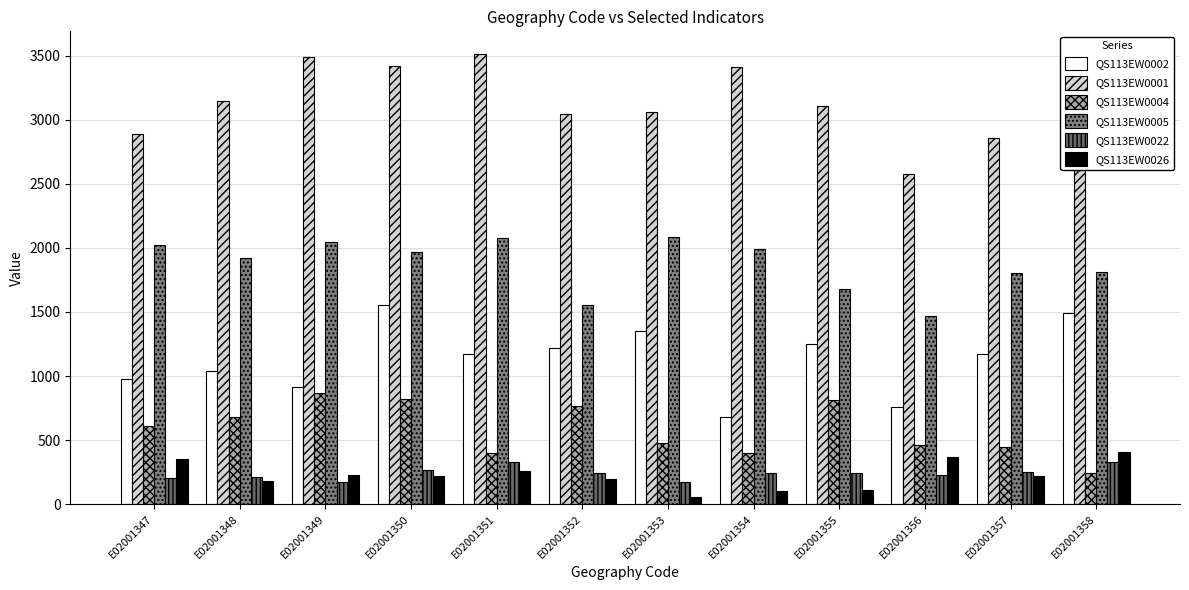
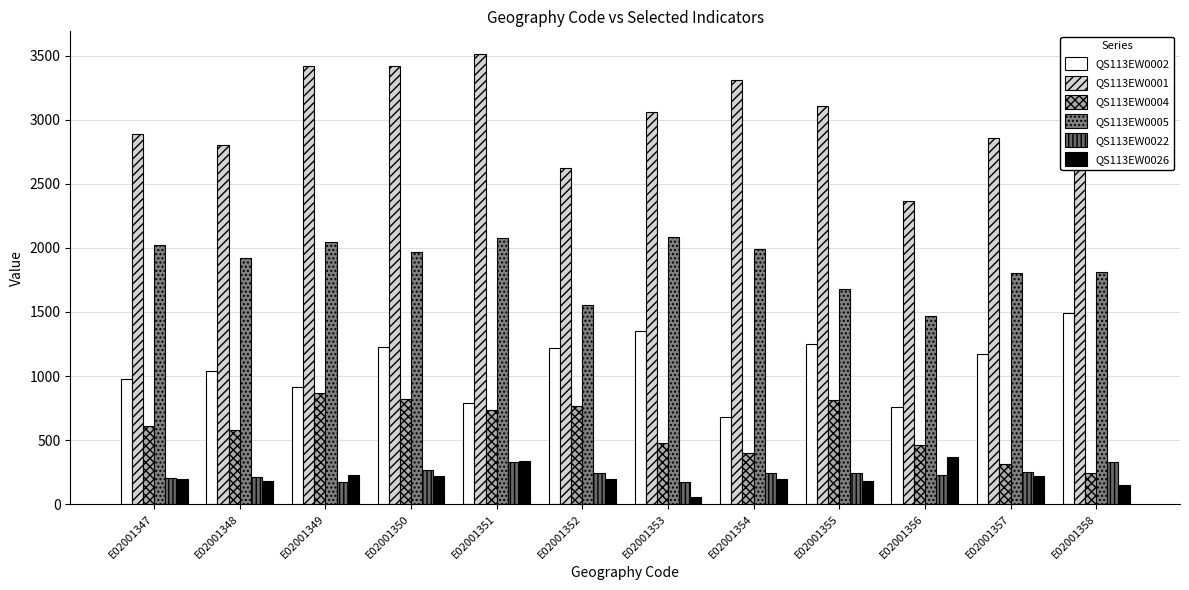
  {
    "QS113EW0002": {
      "E02001347": 980,
      "E02001348": 1040,
      "E02001349": 920,
-     "E02001350": 1560,
-     "E02001351": 1180,
+     "E02001350": 1230,
+     "E02001351": 790,
      "E02001352": 1220,
      "E02001353": 1350,
      "E02001354": 680,
      "E02001355": 1250,
      "E02001356": 760,
      "E02001357": 1180,
      "E02001358": 1490
    },
    "QS113EW0001": {
      "E02001347": 2890,
-     "E02001348": 3150,
-     "E02001349": 3490,
+     "E02001348": 2800,
+     "E02001349": 3420,
      "E02001350": 3420,
      "E02001351": 3520,
-     "E02001352": 3050,
+     "E02001352": 2620,
      "E02001353": 3060,
-     "E02001354": 3410,
+     "E02001354": 3310,
      "E02001355": 3110,
-     "E02001356": 2580,
+     "E02001356": 2360,
      "E02001357": 2860
    },
    "QS113EW0004": {
      "E02001347": 610,
-     "E02001348": 680,
+     "E02001348": 580,
      "E02001349": 870,
      "E02001350": 820,
-     "E02001351": 400,
+     "E02001351": 730,
      "E02001352": 760,
      "E02001353": 480,
      "E02001354": 400,
      "E02001355": 810,
      "E02001356": 470,
-     "E02001357": 450,
+     "E02001357": 320,
      "E02001358": 250
    },
    "QS113EW0026": {
-     "E02001347": 350,
+     "E02001347": 200,
      "E02001348": 180,
      "E02001349": 220,
      "E02001350": 220,
-     "E02001351": 260,
+     "E02001351": 330,
      "E02001352": 200,
      "E02001353": 60,
-     "E02001354": 100,
-     "E02001355": 110,
+     "E02001354": 190,
+     "E02001355": 180,
      "E02001356": 370,
      "E02001357": 220,
-     "E02001358": 410
+     "E02001358": 150
    }
  }
